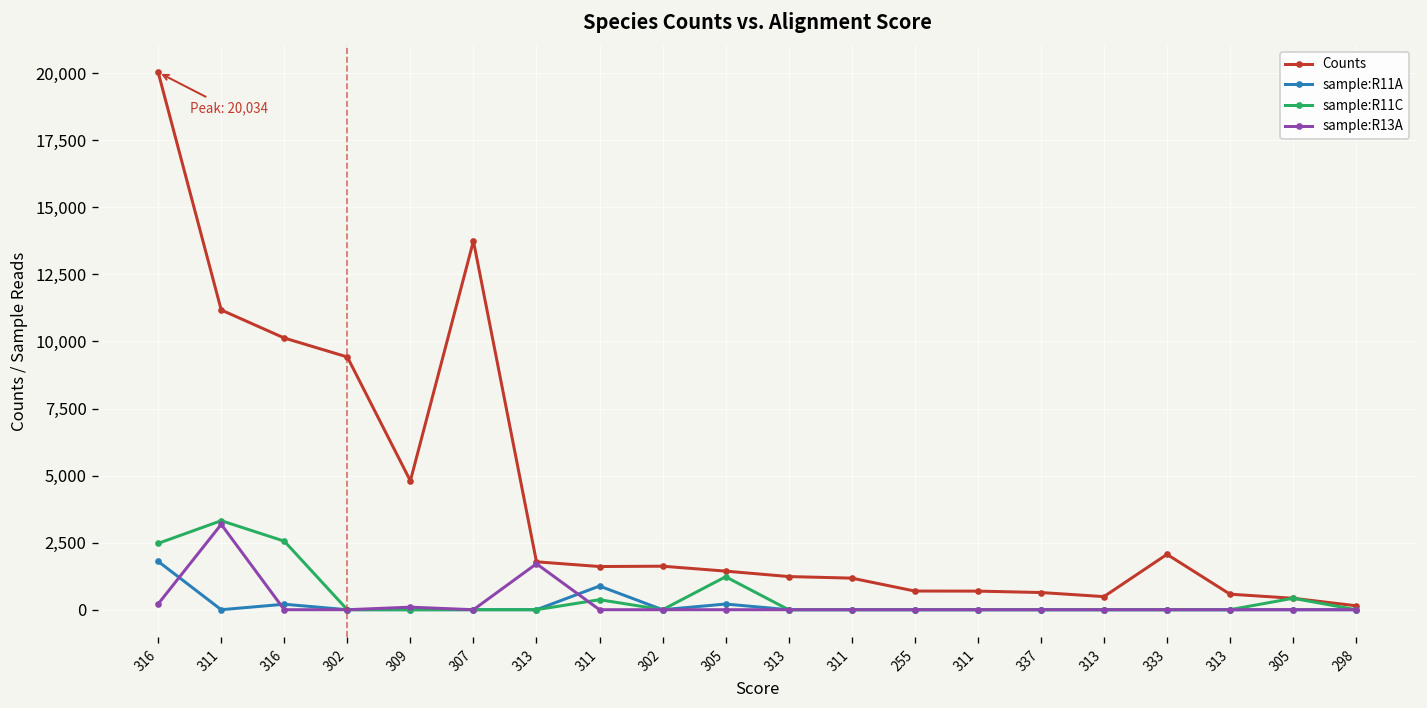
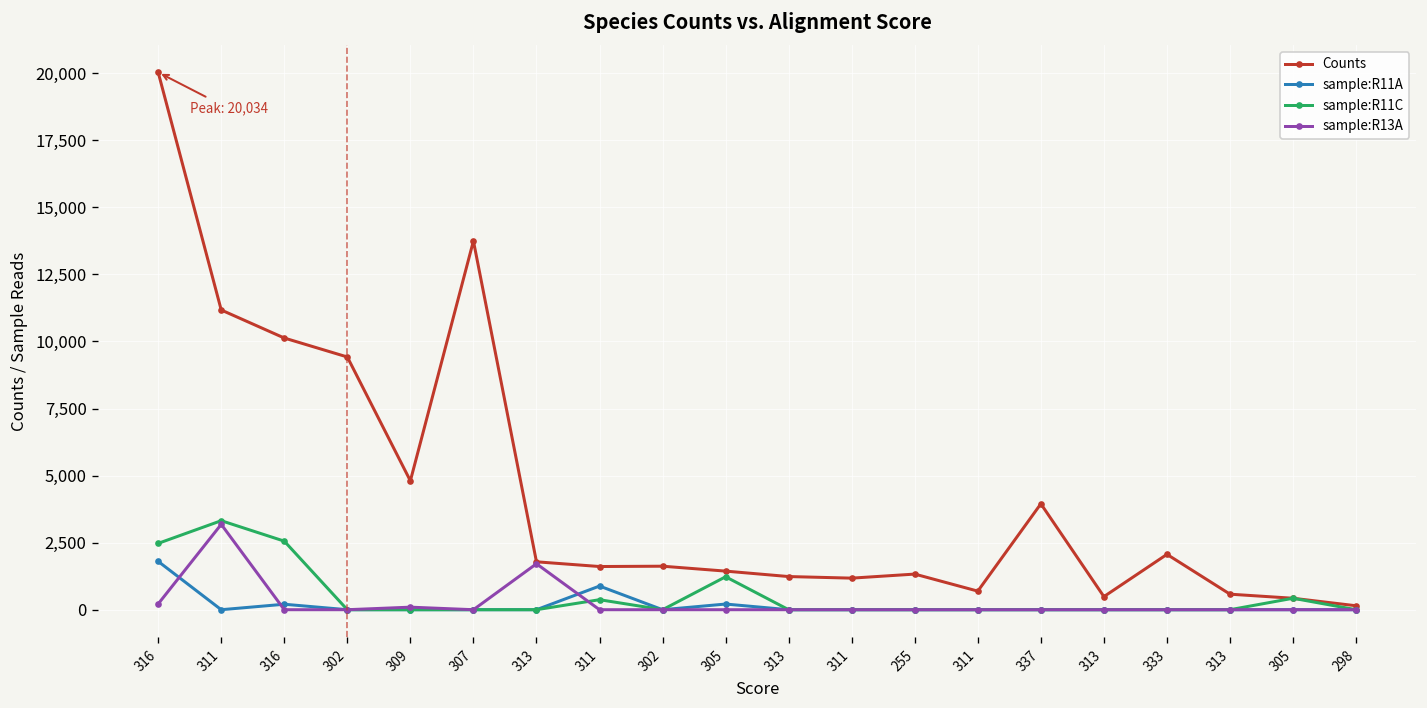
  {
    "Counts": {
      "309": "4,800",
      "307": "13,700",
-     "255": "700",
-     "337": "600",
+     "255": "1,300",
+     "337": "3,900",
      "333": "2,100",
      "298": "100"
    }
  }
